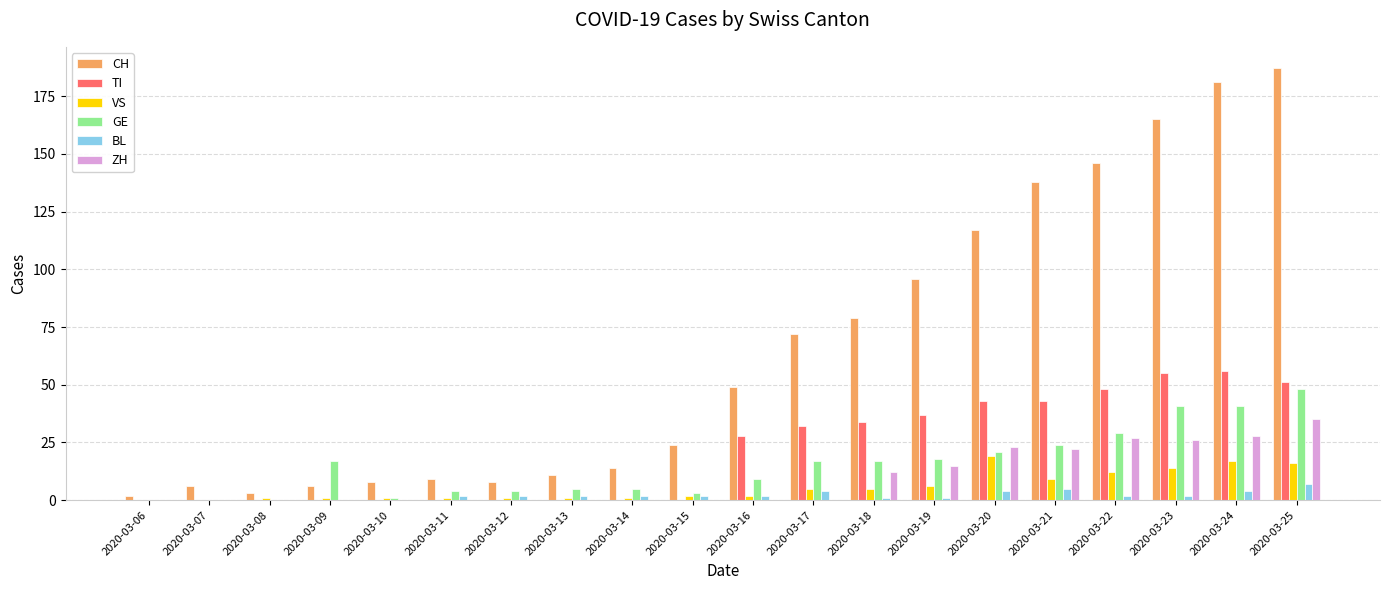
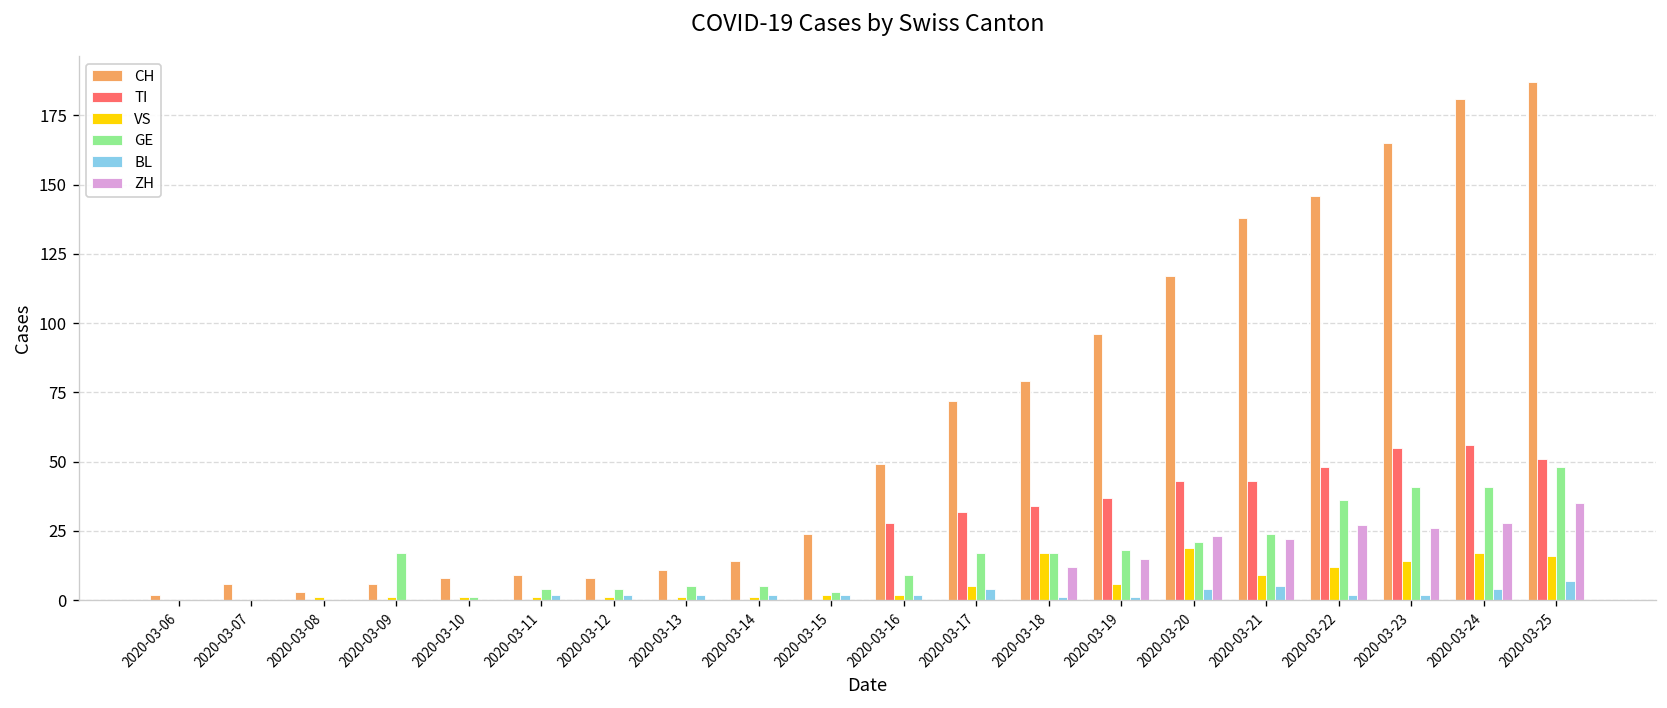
  {
    "VS": {
      "2020-03-06": 0,
      "2020-03-07": 0,
      "2020-03-15": 2,
      "2020-03-16": 2,
      "2020-03-17": 5,
-     "2020-03-18": 5,
+     "2020-03-18": 17,
      "2020-03-19": 6,
      "2020-03-20": 19,
      "2020-03-21": 9,
      "2020-03-22": 12,
      "2020-03-23": 14,
      "2020-03-24": 17,
      "2020-03-25": 16
    },
    "GE": {
      "2020-03-06": 0,
      "2020-03-07": 0,
      "2020-03-08": 0,
      "2020-03-09": 17,
      "2020-03-11": 4,
      "2020-03-12": 4,
      "2020-03-13": 5,
      "2020-03-14": 5,
      "2020-03-15": 3,
      "2020-03-16": 9,
      "2020-03-17": 17,
      "2020-03-18": 17,
      "2020-03-19": 18,
      "2020-03-20": 21,
      "2020-03-21": 24,
-     "2020-03-22": 29,
+     "2020-03-22": 36,
      "2020-03-23": 41,
      "2020-03-24": 41,
      "2020-03-25": 48
    },
    "BL": {
      "2020-03-06": 0,
      "2020-03-07": 0,
      "2020-03-08": 0,
      "2020-03-09": 0,
      "2020-03-10": 0,
      "2020-03-11": 2,
      "2020-03-12": 2,
      "2020-03-13": 2,
      "2020-03-14": 2,
      "2020-03-15": 2,
      "2020-03-16": 2,
      "2020-03-17": 4,
      "2020-03-20": 4,
      "2020-03-21": 5,
      "2020-03-22": 2,
      "2020-03-23": 2,
      "2020-03-24": 4,
      "2020-03-25": 7
    },
    "ZH": {
      "2020-03-06": 0,
      "2020-03-07": 0,
      "2020-03-08": 0,
      "2020-03-09": 0,
      "2020-03-10": 0,
      "2020-03-11": 0,
      "2020-03-12": 0,
      "2020-03-13": 0,
      "2020-03-14": 0,
      "2020-03-15": 0,
      "2020-03-16": 0,
      "2020-03-17": 0,
      "2020-03-18": 12,
      "2020-03-19": 15,
      "2020-03-20": 23,
      "2020-03-21": 22,
      "2020-03-22": 27,
      "2020-03-23": 26,
      "2020-03-24": 28,
      "2020-03-25": 35
    }
  }
